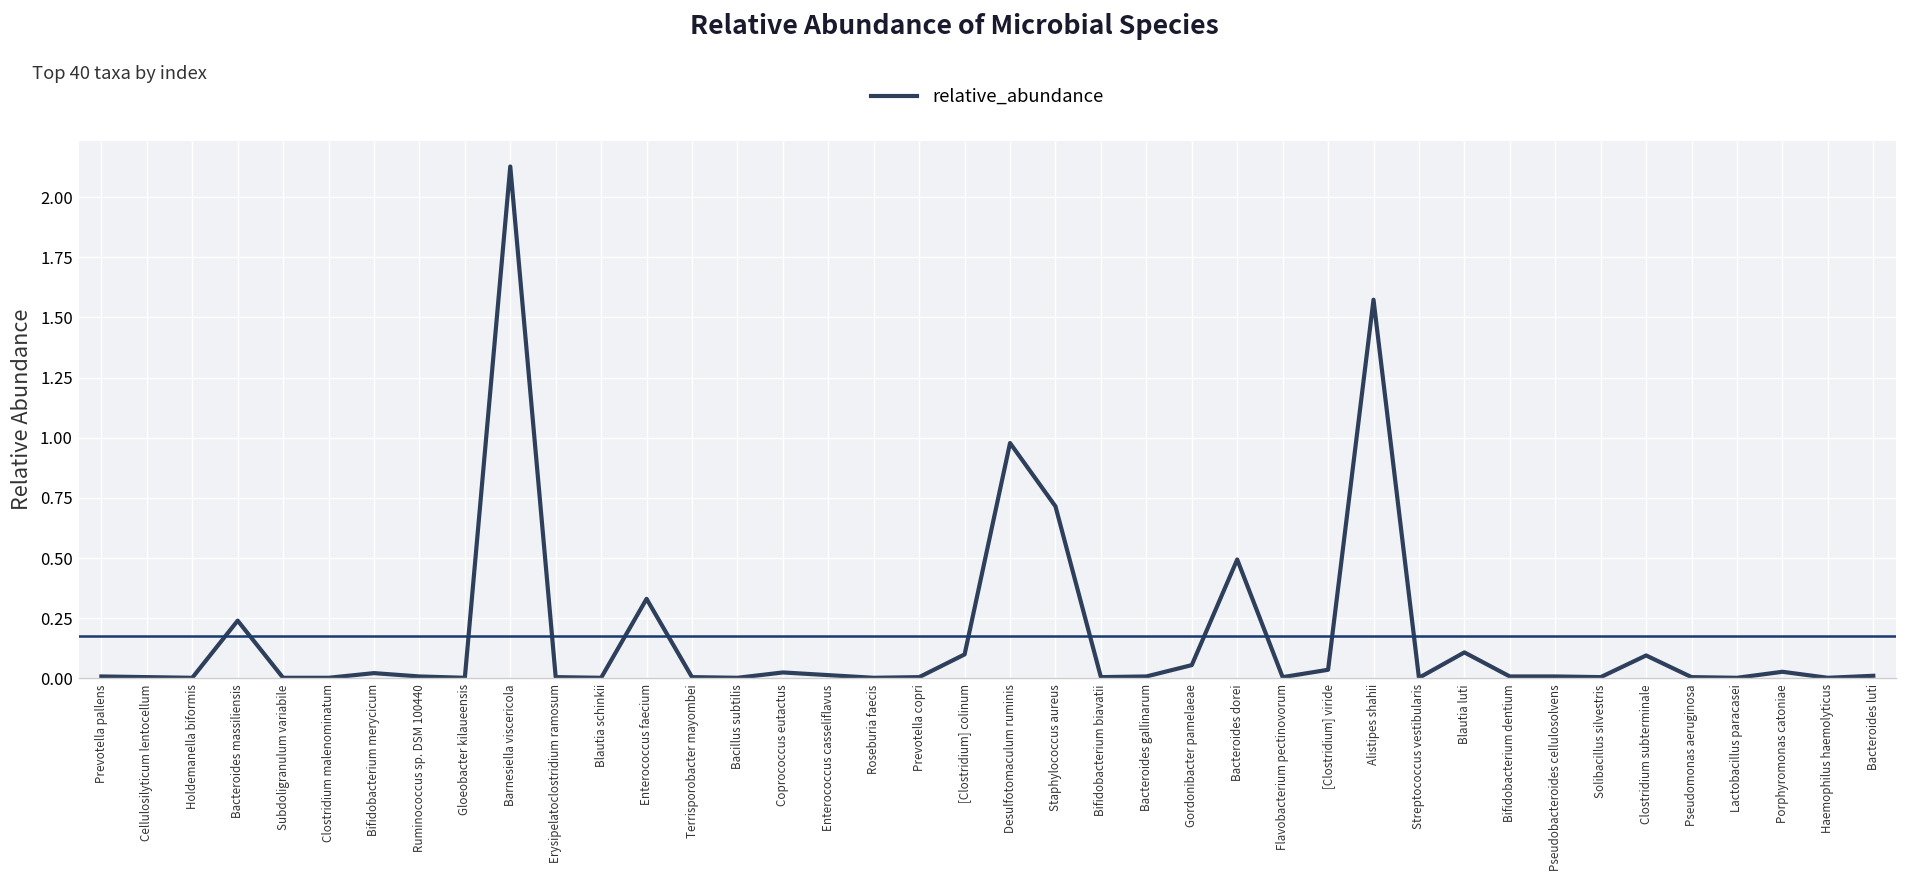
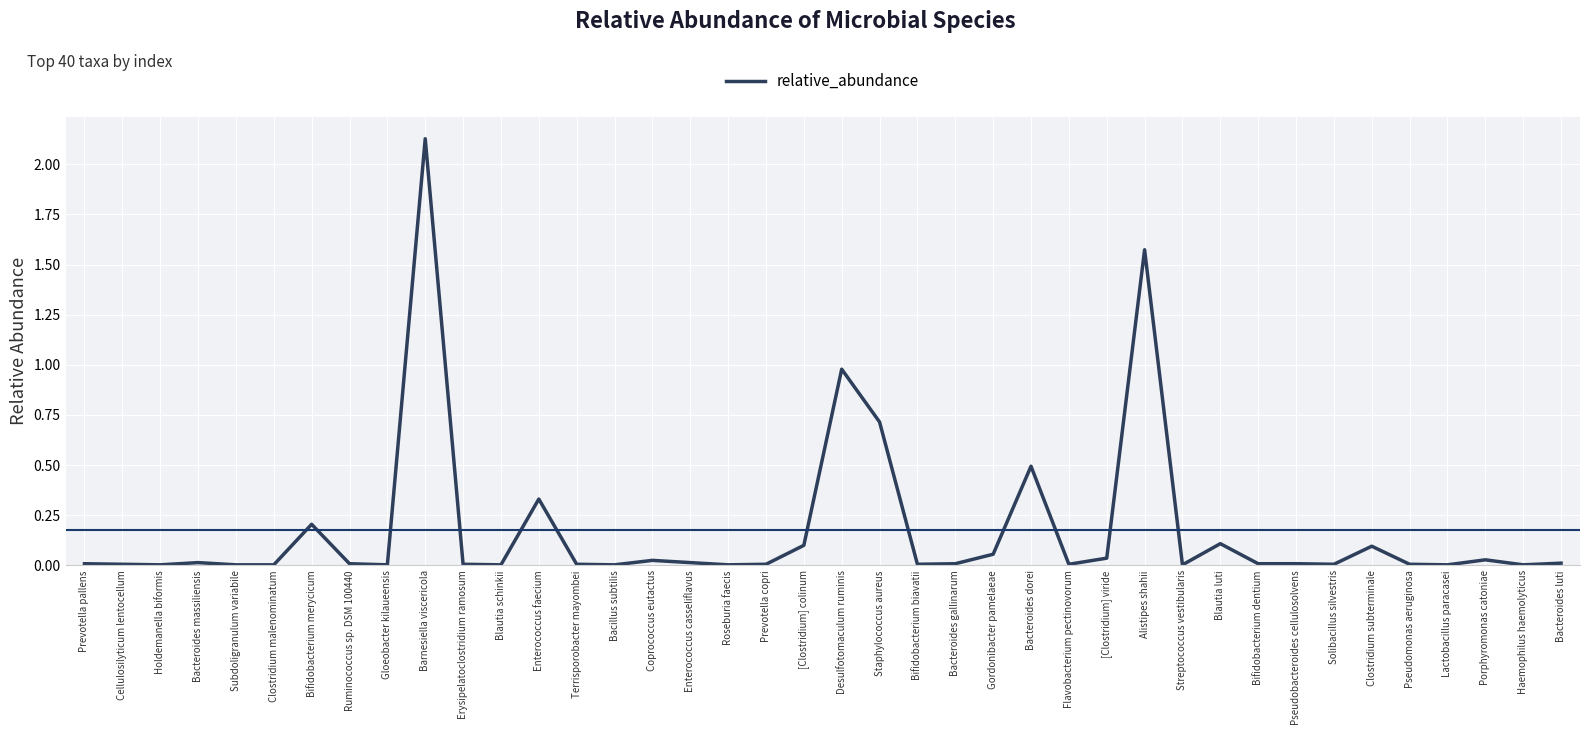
  {
    "Prevotella pallens": 0.01,
    "Cellulosilyticum lentocellum": 0.01,
    "Holdemanella biformis": 0.00,
-   "Bacteroides massiliensis": 0.24,
+   "Bacteroides massiliensis": 0.01,
    "Subdoligranulum variabile": 0.00,
    "Clostridium malenominatum": 0.00,
-   "Bifidobacterium merycicum": 0.02,
+   "Bifidobacterium merycicum": 0.20,
    "Ruminococcus sp. DSM 100440": 0.01,
    "Gloeobacter kilaueensis": 0.00,
    "Barnesiella viscericola": 2.13,
    "Erysipelatoclostridium ramosum": 0.01,
    "Blautia schinkii": 0.00,
    "Enterococcus faecium": 0.33,
    "Terrisporobacter mayombei": 0.01,
    "Bacillus subtilis": 0.00,
    "Coprococcus eutactus": 0.02,
    "Enterococcus casseliflavus": 0.01,
    "Roseburia faecis": 0.00,
    "Prevotella copri": 0.01,
    "[Clostridium] colinum": 0.10,
    "Desulfotomaculum ruminis": 0.98,
    "Staphylococcus aureus": 0.71,
    "Bifidobacterium biavatii": 0.01,
    "Bacteroides gallinarum": 0.01,
    "Gordonibacter pamelaeae": 0.06,
    "Bacteroides dorei": 0.49,
    "Flavobacterium pectinovorum": 0.01,
    "[Clostridium] viride": 0.04,
    "Alistipes shahii": 1.57,
    "Streptococcus vestibularis": 0.00,
    "Blautia luti": 0.11,
    "Bifidobacterium dentium": 0.01,
    "Pseudobacteroides cellulosolvens": 0.01,
    "Solibacillus silvestris": 0.01,
    "Clostridium subterminale": 0.10,
    "Pseudomonas aeruginosa": 0.01,
    "Lactobacillus paracasei": 0.00,
    "Porphyromonas catoniae": 0.03,
    "Haemophilus haemolyticus": 0.00,
    "Bacteroides luti": 0.01
  }
